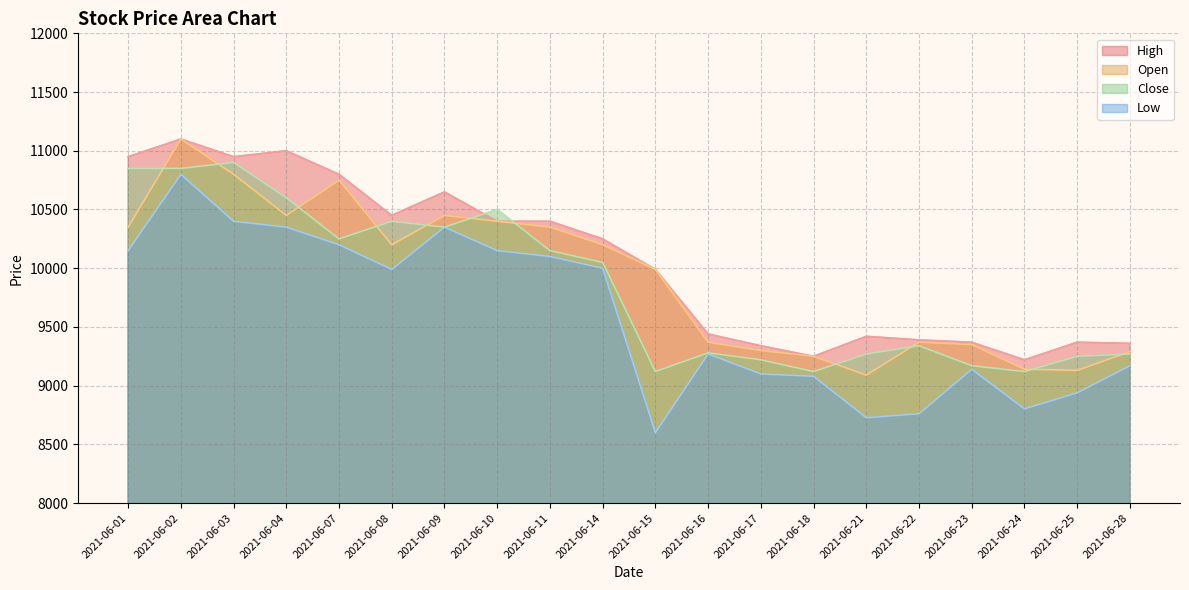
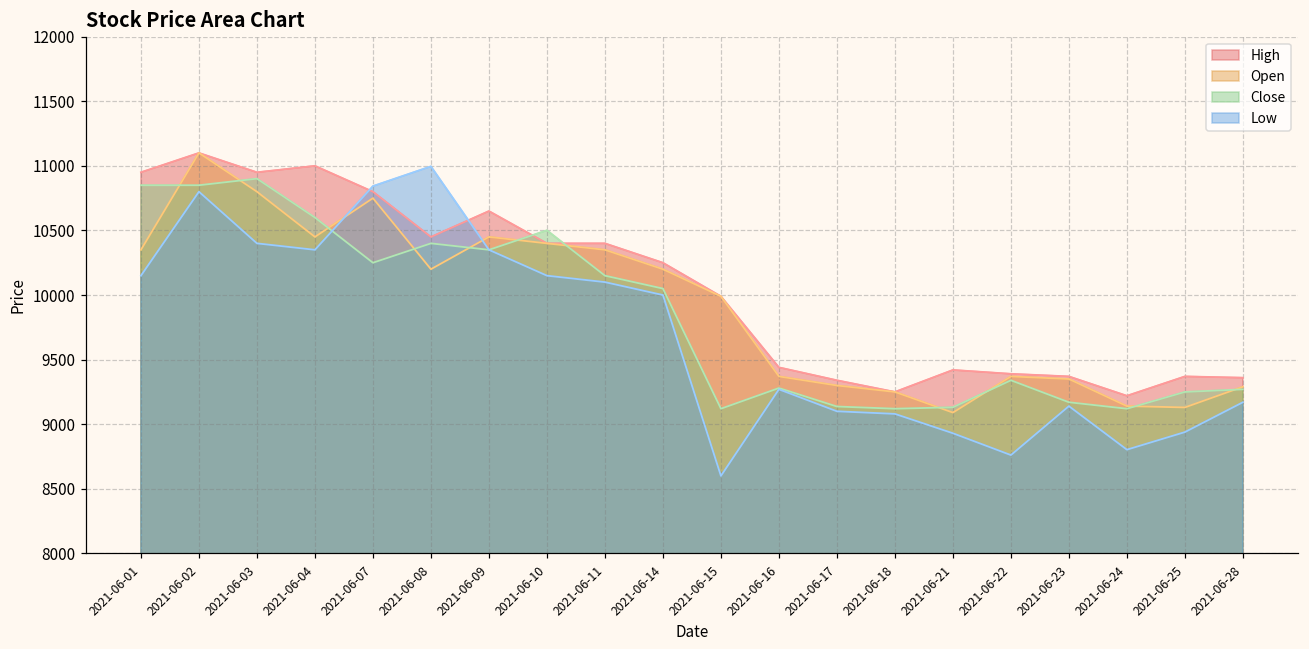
  {
    "Close": {
      "2021-06-01": 10850,
      "2021-06-02": 10850,
      "2021-06-03": 10900,
      "2021-06-04": 10600,
      "2021-06-07": 10250,
      "2021-06-08": 10400,
      "2021-06-10": 10500,
      "2021-06-11": 10150,
      "2021-06-14": 10050,
      "2021-06-15": 9120,
-     "2021-06-17": 9220,
+     "2021-06-17": 9140,
      "2021-06-18": 9120,
-     "2021-06-21": 9270,
+     "2021-06-21": 9130,
      "2021-06-22": 9340,
      "2021-06-23": 9170,
      "2021-06-25": 9250
    },
    "Low": {
      "2021-06-01": 10150,
      "2021-06-02": 10800,
      "2021-06-03": 10400,
      "2021-06-04": 10350,
-     "2021-06-07": 10200,
-     "2021-06-08": 9990,
+     "2021-06-07": 10840,
+     "2021-06-08": 11000,
      "2021-06-10": 10150,
      "2021-06-11": 10100,
      "2021-06-14": 10000,
      "2021-06-15": 8600,
      "2021-06-17": 9100,
      "2021-06-18": 9080,
-     "2021-06-21": 8730,
+     "2021-06-21": 8930,
      "2021-06-22": 8760,
      "2021-06-23": 9140,
      "2021-06-24": 8800,
      "2021-06-25": 8940,
      "2021-06-28": 9170
    }
  }
